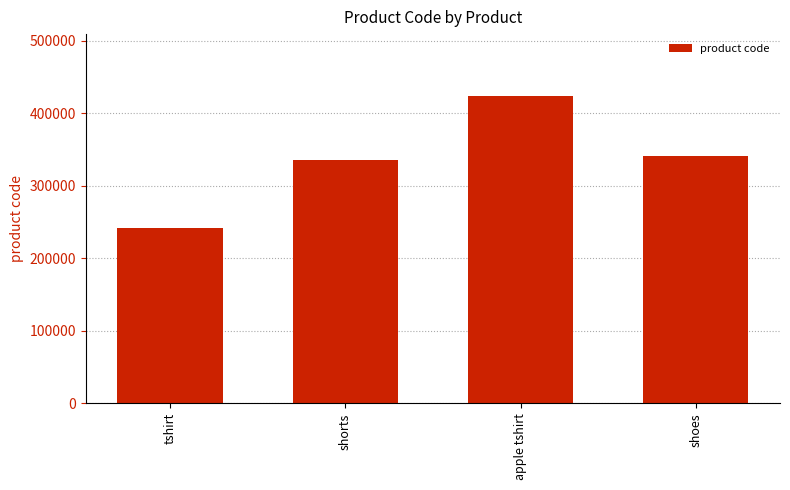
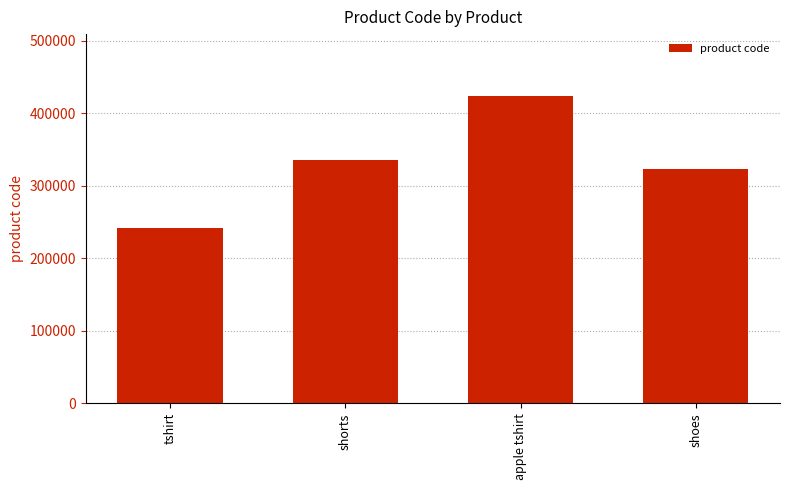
  {
    "tshirt": 240000,
    "shorts": 340000,
    "apple tshirt": 420000,
-   "shoes": 340000
+   "shoes": 320000
  }
